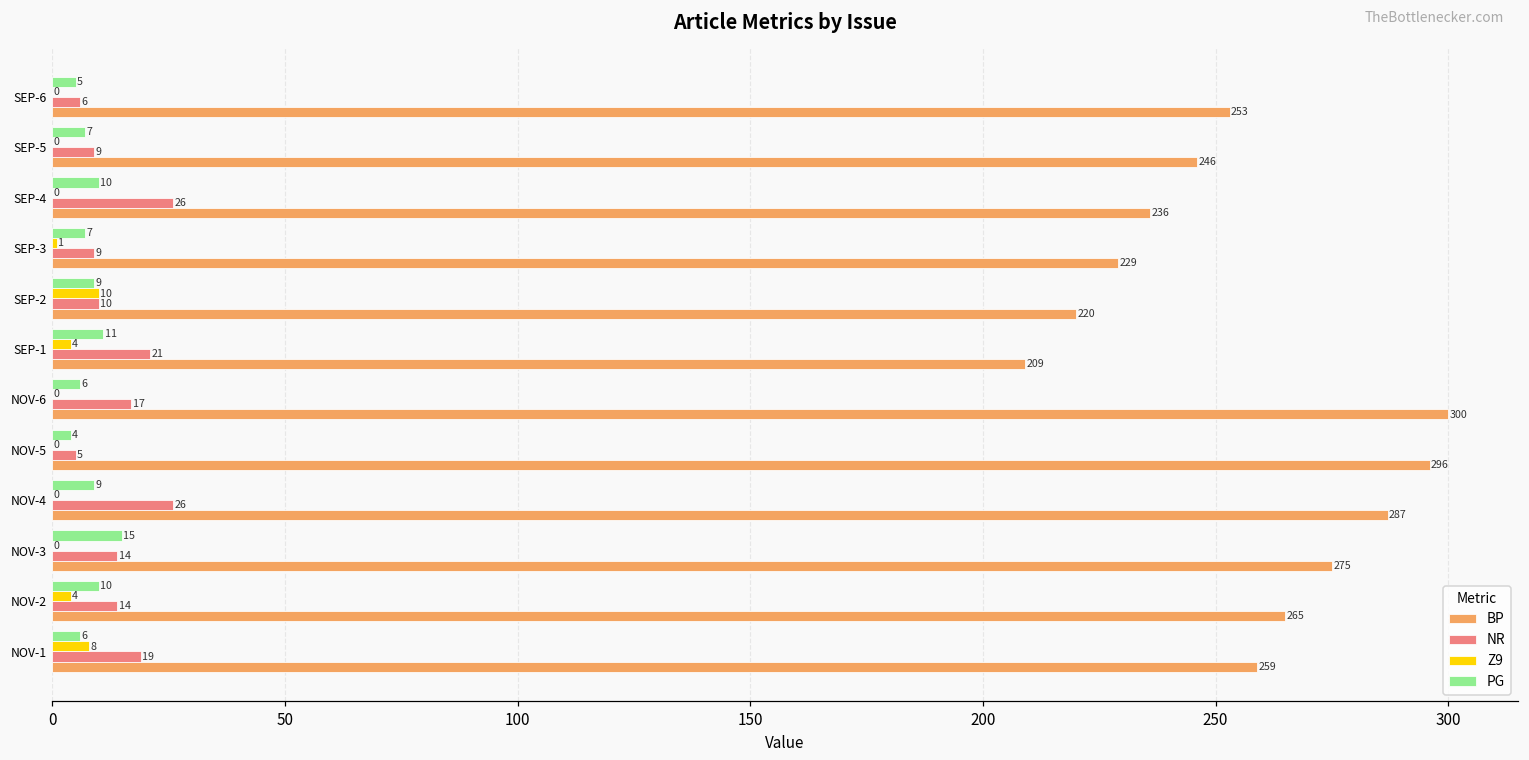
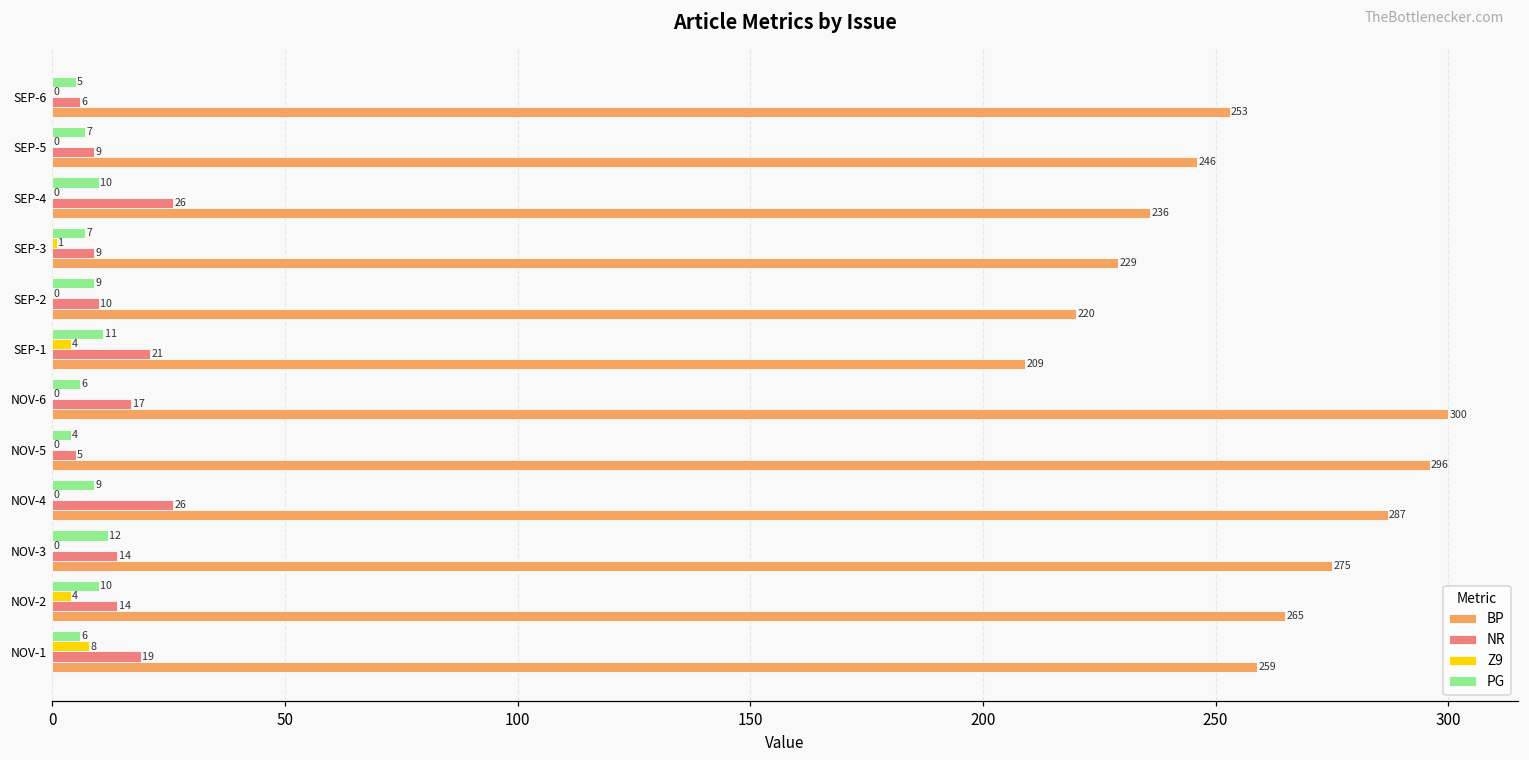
  {
    "Z9": {
      "SEP-6": 0,
      "SEP-5": 0,
      "SEP-4": 0,
      "SEP-3": 1,
-     "SEP-2": 10,
+     "SEP-2": 0,
      "SEP-1": 4,
      "NOV-6": 0,
      "NOV-5": 0,
      "NOV-4": 0,
      "NOV-3": 0,
      "NOV-2": 4,
      "NOV-1": 8
    },
    "PG": {
      "SEP-6": 5,
      "SEP-5": 7,
      "SEP-4": 10,
      "SEP-3": 7,
      "SEP-2": 9,
      "SEP-1": 11,
      "NOV-6": 6,
      "NOV-5": 4,
      "NOV-4": 9,
-     "NOV-3": 15,
+     "NOV-3": 12,
      "NOV-2": 10,
      "NOV-1": 6
    }
  }
